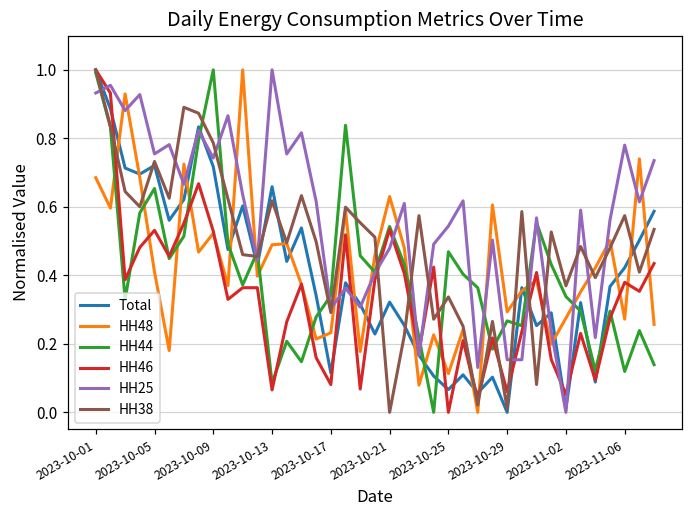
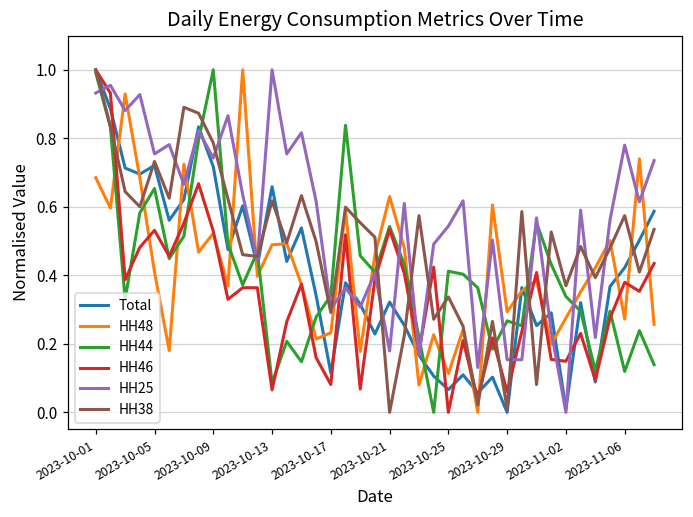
  {
    "Total": {
      "2023-10-05": 0.72,
      "2023-10-09": 0.72,
      "2023-10-13": 0.66,
      "2023-10-17": 0.12,
      "2023-10-21": 0.32,
      "2023-10-25": 0.07,
      "2023-10-29": 0.00,
      "2023-11-02": 0.01,
      "2023-11-06": 0.42
    },
    "HH48": {
      "2023-10-01": 0.69,
      "2023-10-05": 0.41,
      "2023-10-13": 0.49,
      "2023-10-17": 0.23,
      "2023-10-21": 0.63,
      "2023-10-25": 0.11,
      "2023-10-29": 0.29,
      "2023-11-02": 0.28,
      "2023-11-06": 0.27
    },
    "HH44": {
      "2023-10-01": 0.99,
      "2023-10-05": 0.65,
      "2023-10-09": 1.00,
      "2023-10-13": 0.09,
      "2023-10-17": 0.34,
      "2023-10-21": 0.54,
-     "2023-10-25": 0.47,
+     "2023-10-25": 0.41,
      "2023-10-29": 0.27,
      "2023-11-02": 0.34,
      "2023-11-06": 0.12
    },
    "HH46": {
      "2023-10-05": 0.53,
      "2023-10-13": 0.07,
      "2023-10-17": 0.08,
      "2023-10-21": 0.53,
      "2023-10-25": 0.00,
      "2023-10-29": 0.06,
-     "2023-11-02": 0.05,
+     "2023-11-02": 0.15,
      "2023-11-06": 0.38
    },
    "HH25": {
      "2023-10-01": 0.93,
      "2023-10-05": 0.75,
      "2023-10-09": 0.74,
      "2023-10-13": 1.00,
      "2023-10-17": 0.30,
-     "2023-10-21": 0.48,
+     "2023-10-21": 0.18,
      "2023-10-25": 0.54,
      "2023-10-29": 0.15,
      "2023-11-02": 0.00,
      "2023-11-06": 0.78
    },
    "HH38": {
      "2023-10-05": 0.73,
      "2023-10-09": 0.79,
      "2023-10-13": 0.62,
      "2023-10-17": 0.29,
      "2023-10-21": 0.00,
      "2023-10-25": 0.34,
      "2023-10-29": 0.01,
      "2023-11-02": 0.37,
      "2023-11-06": 0.57
    }
  }
